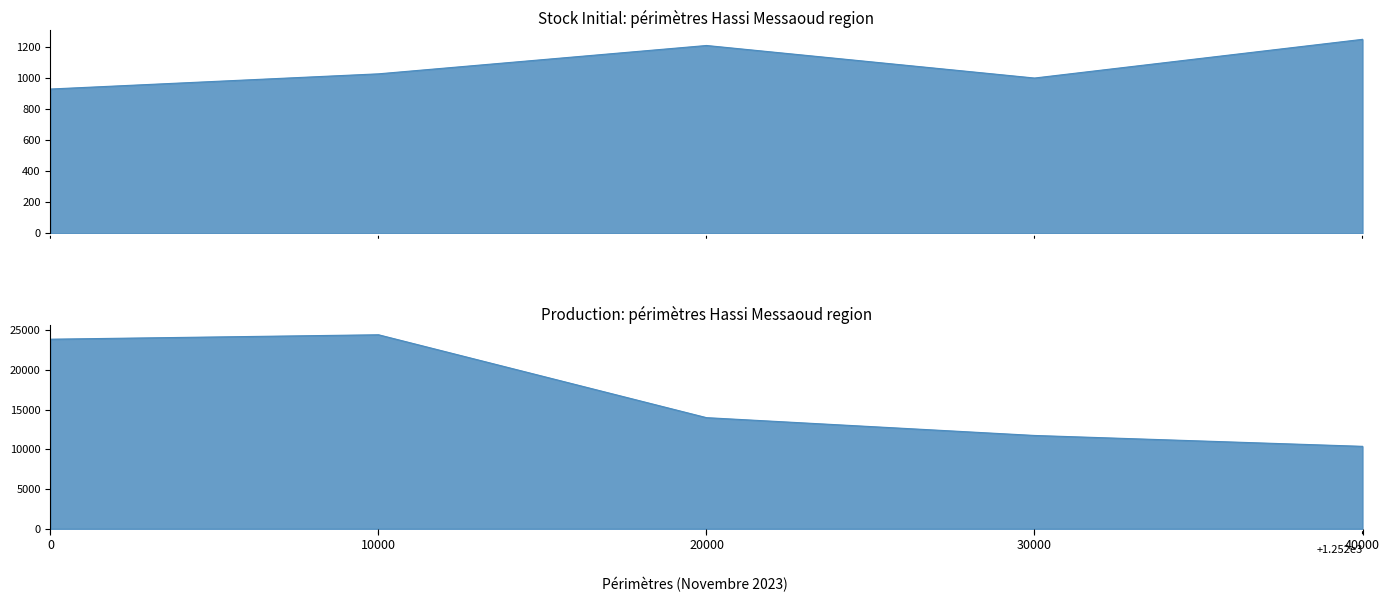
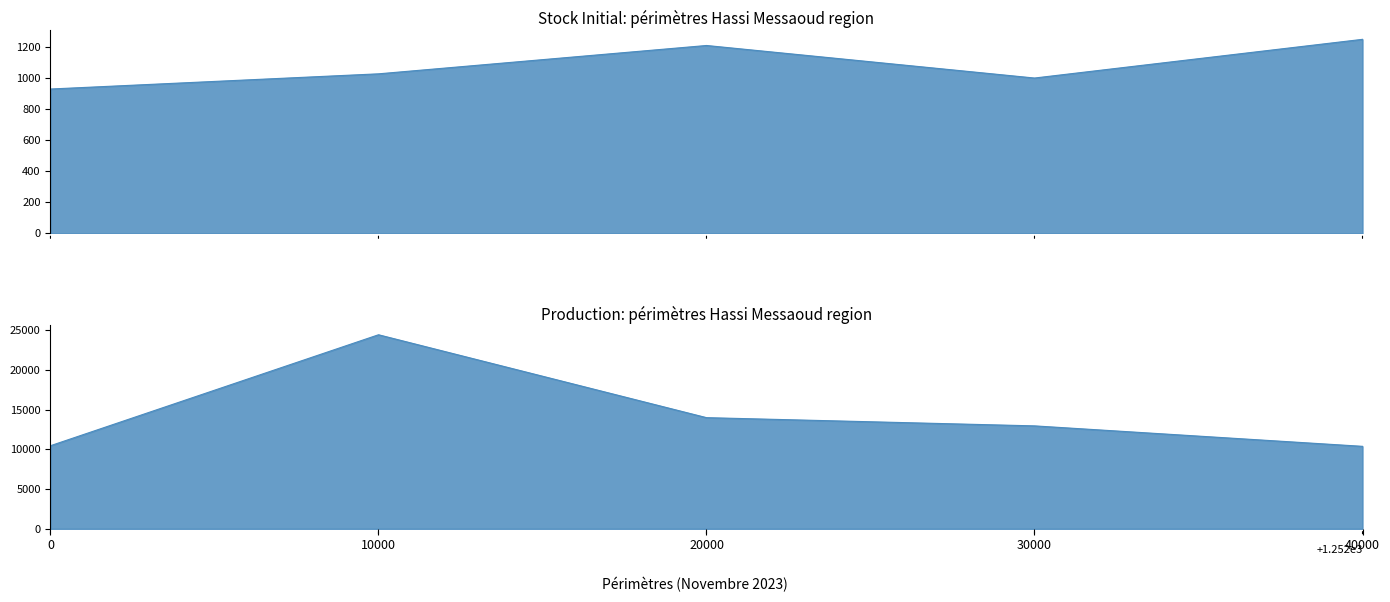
  {
    "Production: périmètres Hassi Messaoud region": {
-     "0": 24000,
+     "0": 10000,
      "10000": 24000,
      "20000": 14000,
-     "30000": 12000,
+     "30000": 13000,
      "40000": 10000
    }
  }
